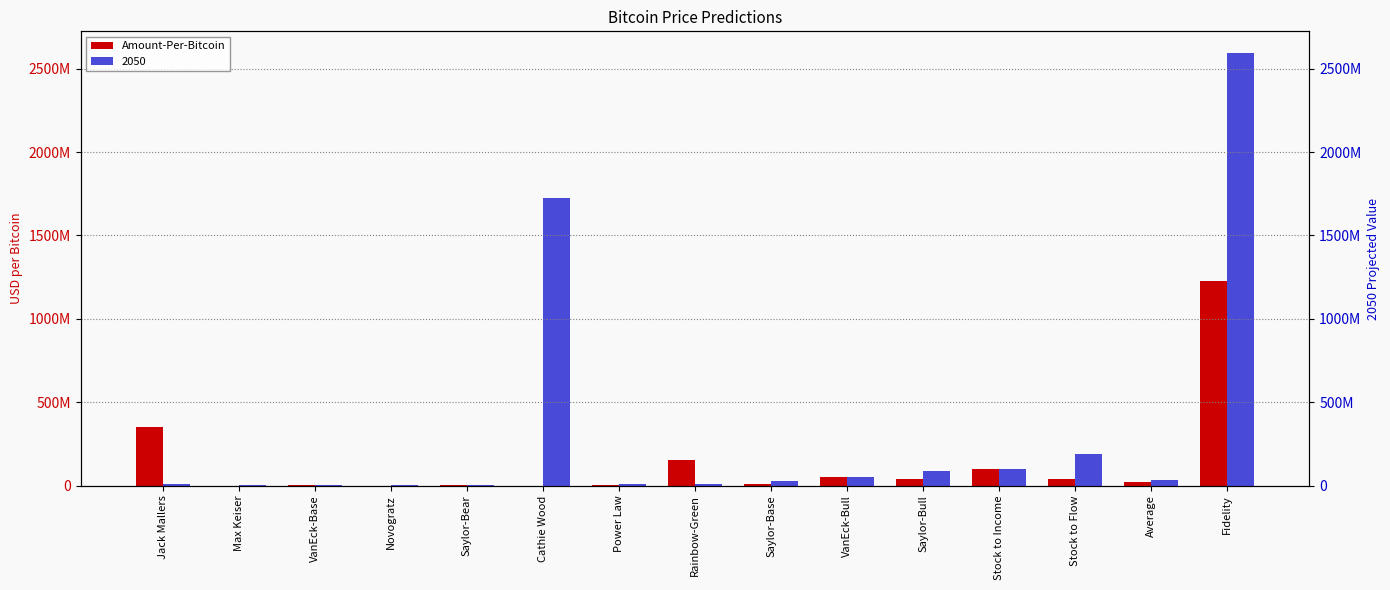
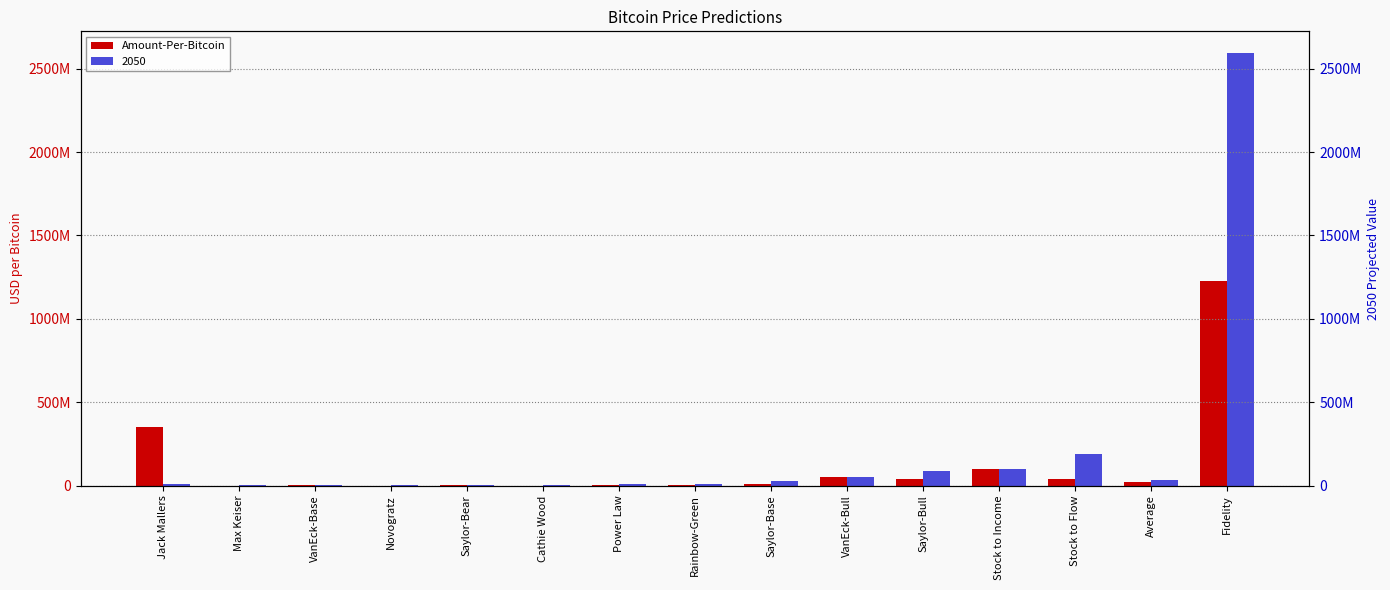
  {
    "Amount-Per-Bitcoin": {
      "Jack Mallers": 350000000,
-     "Rainbow-Green": 160000000,
+     "Rainbow-Green": 10000000,
      "VanEck-Bull": 50000000,
      "Saylor-Bull": 40000000,
      "Stock to Income": 100000000,
      "Stock to Flow": 40000000,
      "Average": 20000000,
      "Fidelity": 1230000000
    },
    "2050": {
-     "Cathie Wood": 1720000000,
+     "Cathie Wood": 10000000,
      "Saylor-Base": 30000000,
      "VanEck-Bull": 50000000,
      "Saylor-Bull": 90000000,
      "Stock to Income": 100000000,
      "Stock to Flow": 190000000,
      "Average": 40000000,
      "Fidelity": 2590000000
    }
  }
